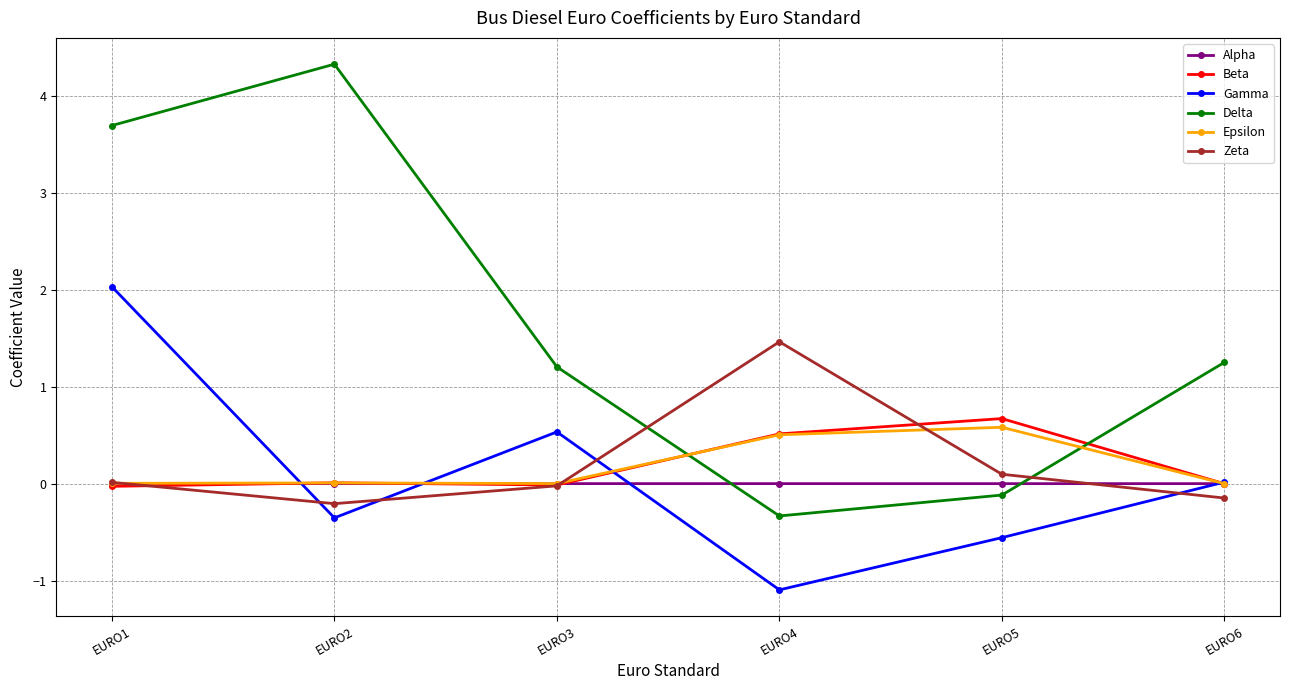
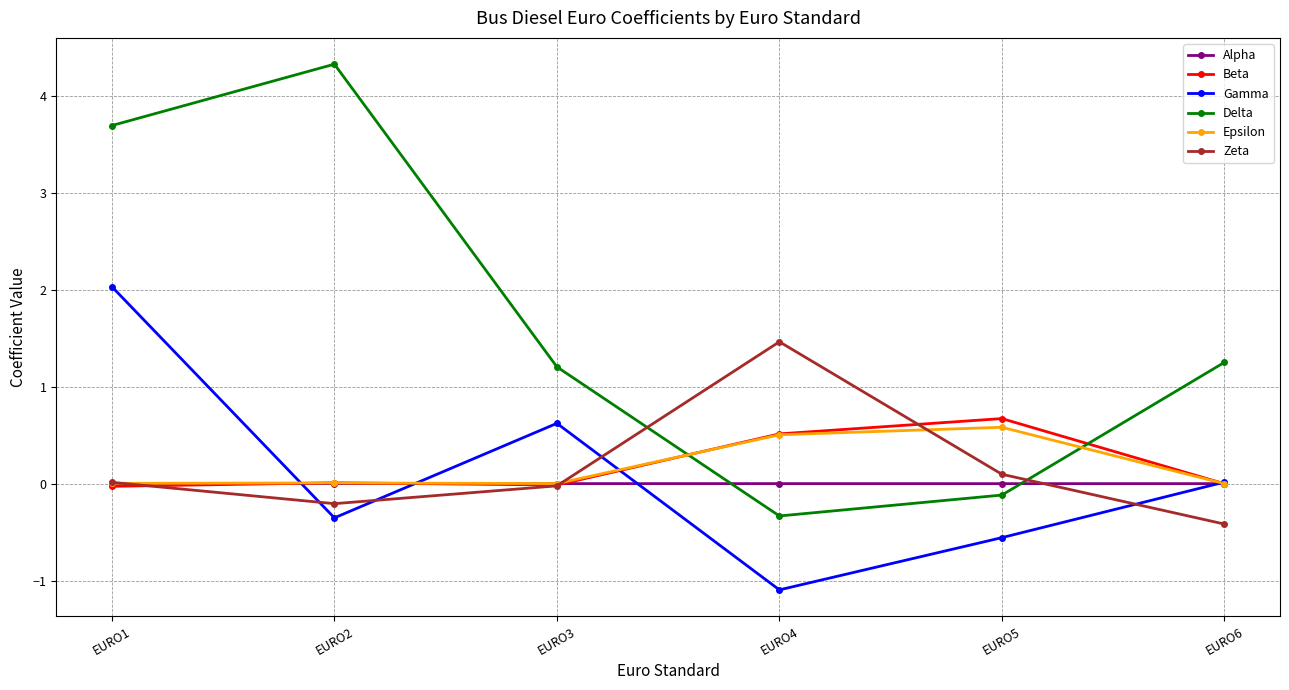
  {
    "Alpha": {
      "EURO4": 0.0,
      "EURO5": 0.0
    },
    "Beta": {
      "EURO1": 0.0,
      "EURO5": 0.7
    },
    "Gamma": {
      "EURO1": 2.0,
      "EURO2": -0.4,
-     "EURO3": 0.5,
+     "EURO3": 0.6,
      "EURO4": -1.1,
      "EURO5": -0.6
    },
    "Delta": {
      "EURO1": 3.7,
      "EURO2": 4.3,
      "EURO3": 1.2,
      "EURO4": -0.3,
      "EURO5": -0.1,
      "EURO6": 1.3
    },
    "Epsilon": {
      "EURO5": 0.6
    },
    "Zeta": {
      "EURO2": -0.2,
      "EURO4": 1.5,
      "EURO5": 0.1,
-     "EURO6": -0.1
+     "EURO6": -0.4
    }
  }
